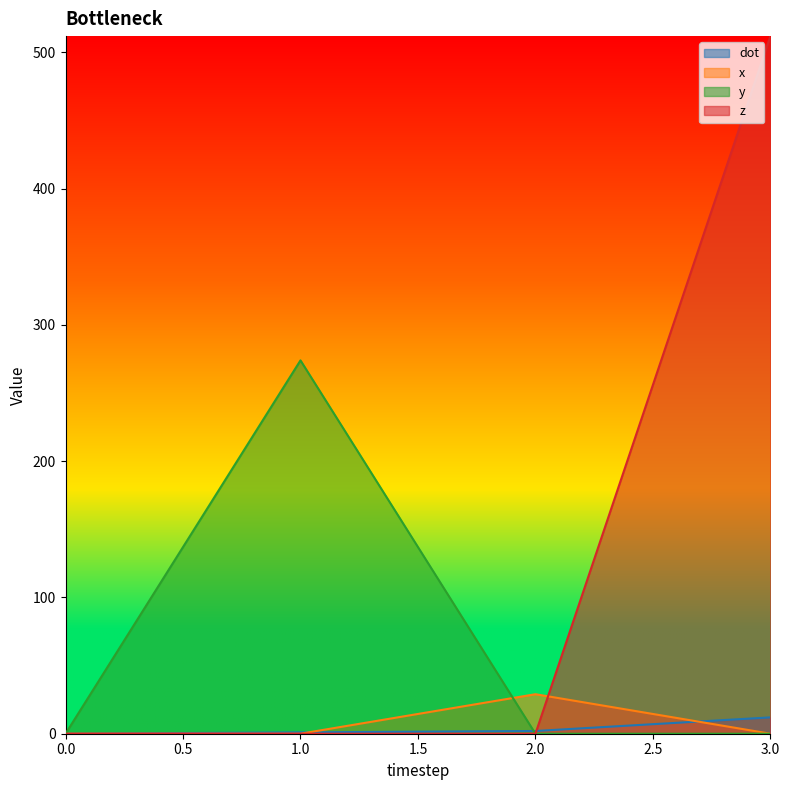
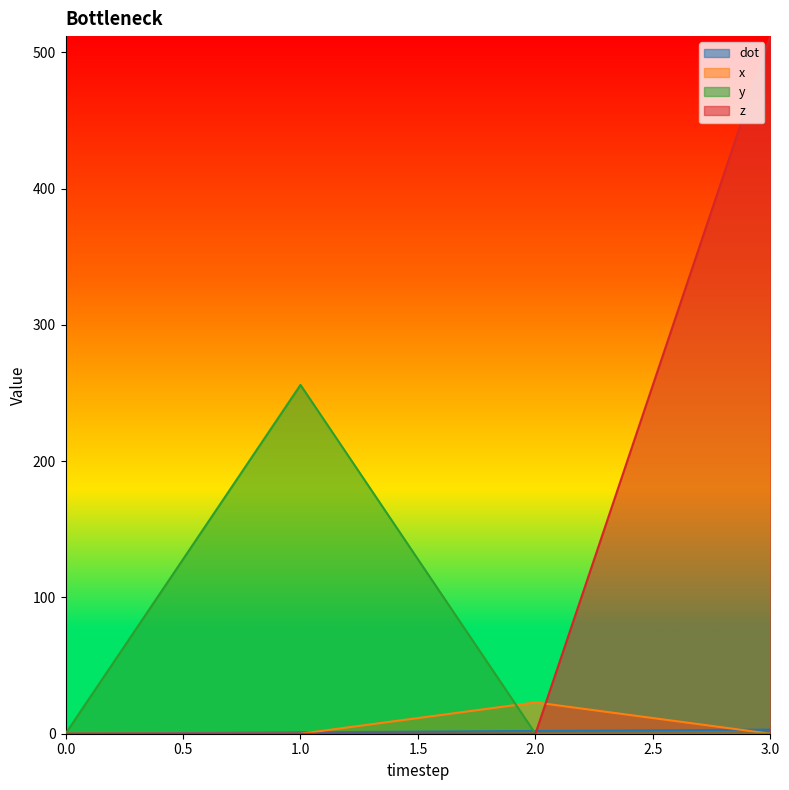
  {
    "dot": {
      "2.0": 2,
-     "3.0": 12
+     "3.0": 3
    },
    "x": {
-     "2.0": 29
+     "2.0": 23
    },
    "y": {
-     "1.0": 274
+     "1.0": 256
    },
    "z": {
      "3.0": 512
    }
  }
